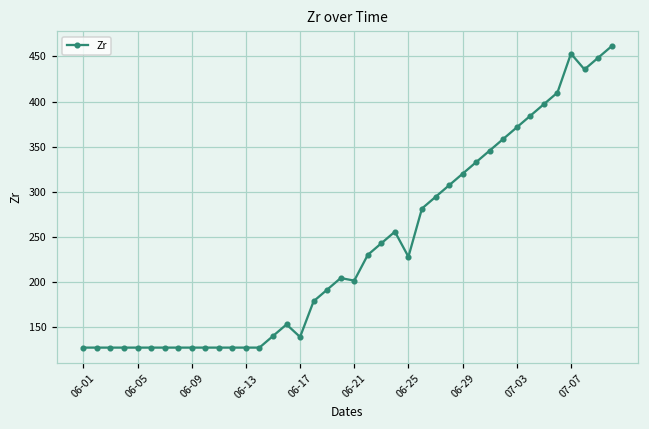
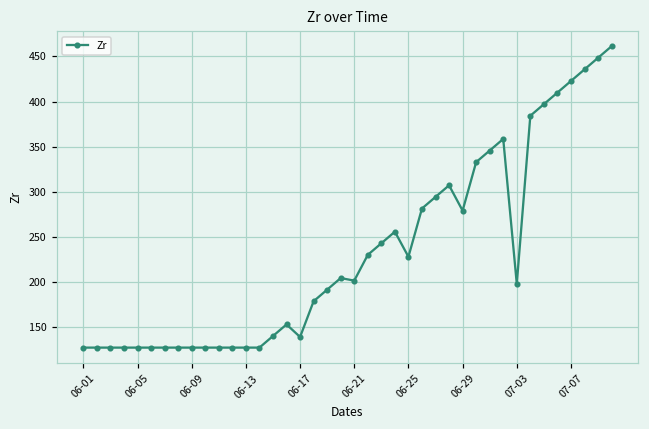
  {
    "06-01": 130,
    "06-05": 130,
    "06-09": 130,
    "06-13": 130,
    "06-17": 140,
    "06-21": 200,
    "06-25": 230,
-   "06-29": 320,
-   "07-03": 370,
-   "07-07": 450
+   "06-29": 280,
+   "07-03": 200,
+   "07-07": 420
  }
